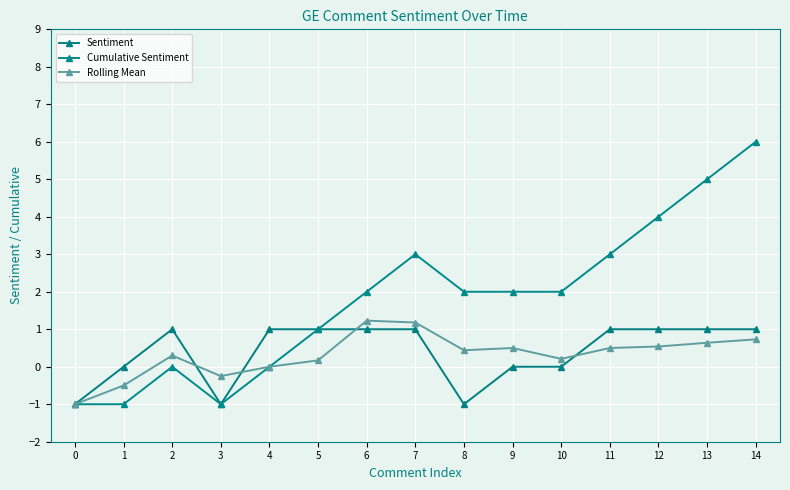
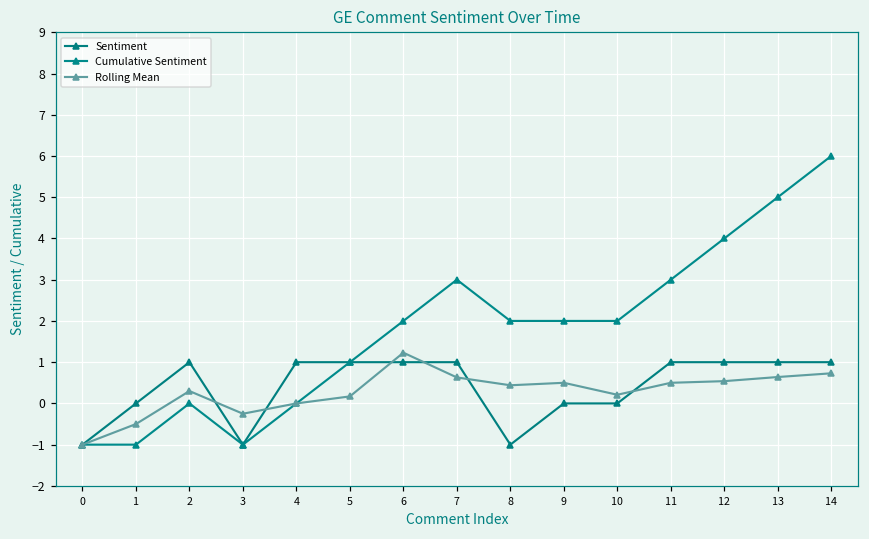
  {
    "Rolling Mean": {
      "1": -0.5,
      "2": 0.3,
      "3": -0.3,
      "5": 0.2,
      "6": 1.2,
-     "7": 1.2,
+     "7": 0.6,
      "8": 0.4,
      "9": 0.5,
      "10": 0.2,
      "11": 0.5,
      "12": 0.5,
      "13": 0.6,
      "14": 0.7
    }
  }
